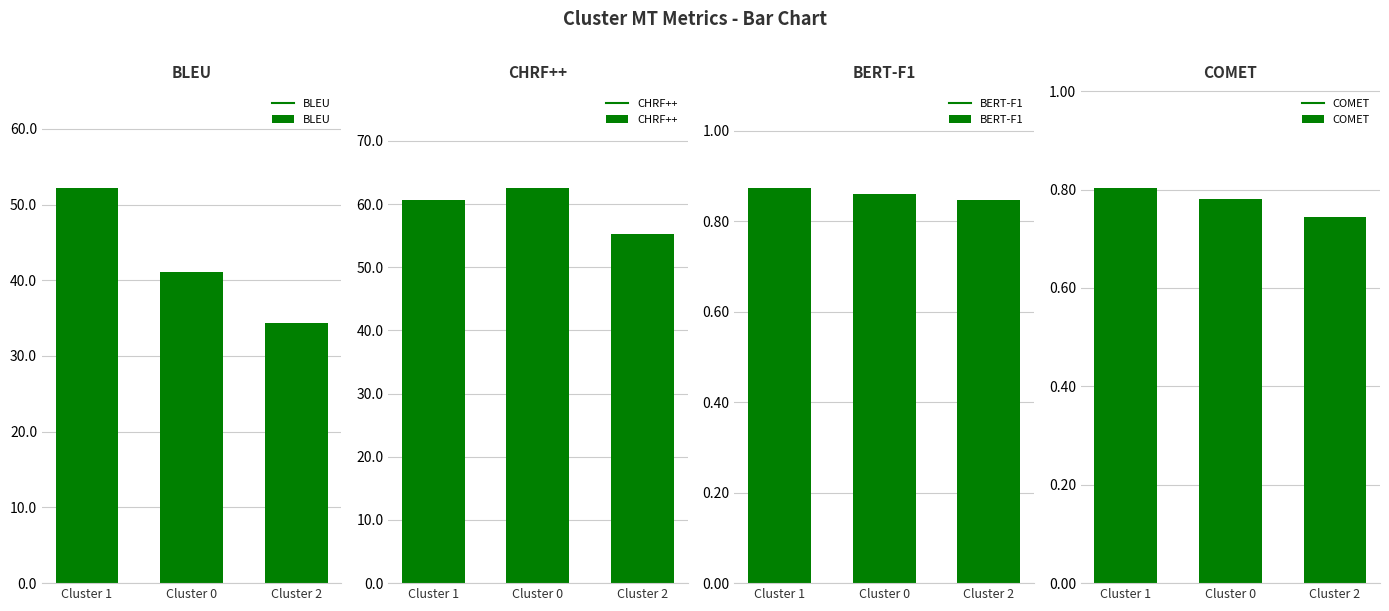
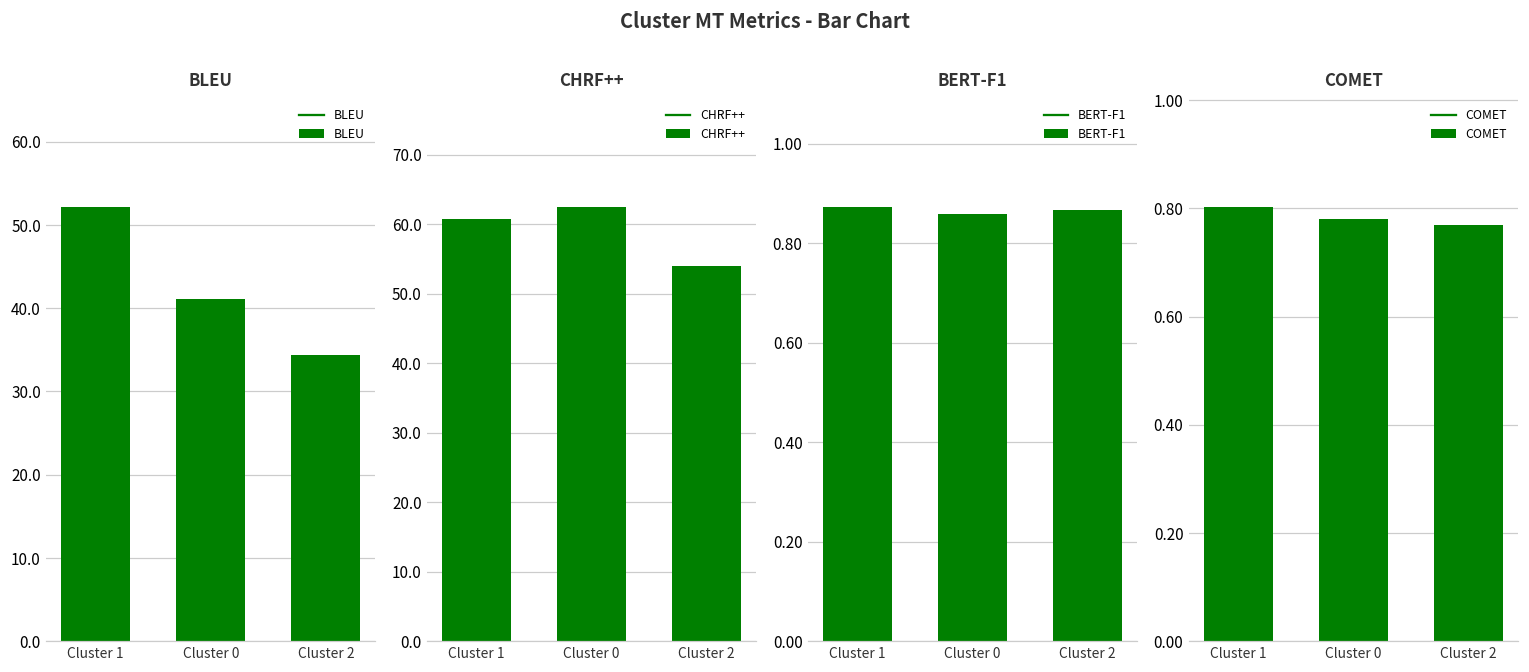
  {
    "BLEU": {
      "Cluster 1": 52,
      "Cluster 0": 41,
      "Cluster 2": 34
    },
    "CHRF++": {
      "Cluster 1": 61,
      "Cluster 0": 63,
-     "Cluster 2": 55
+     "Cluster 2": 54
    },
    "BERT-F1": {
      "Cluster 1": 0.87,
      "Cluster 0": 0.86,
-     "Cluster 2": 0.85
+     "Cluster 2": 0.87
    },
    "COMET": {
      "Cluster 1": 0.80,
      "Cluster 0": 0.78,
-     "Cluster 2": 0.74
+     "Cluster 2": 0.77
    }
  }
